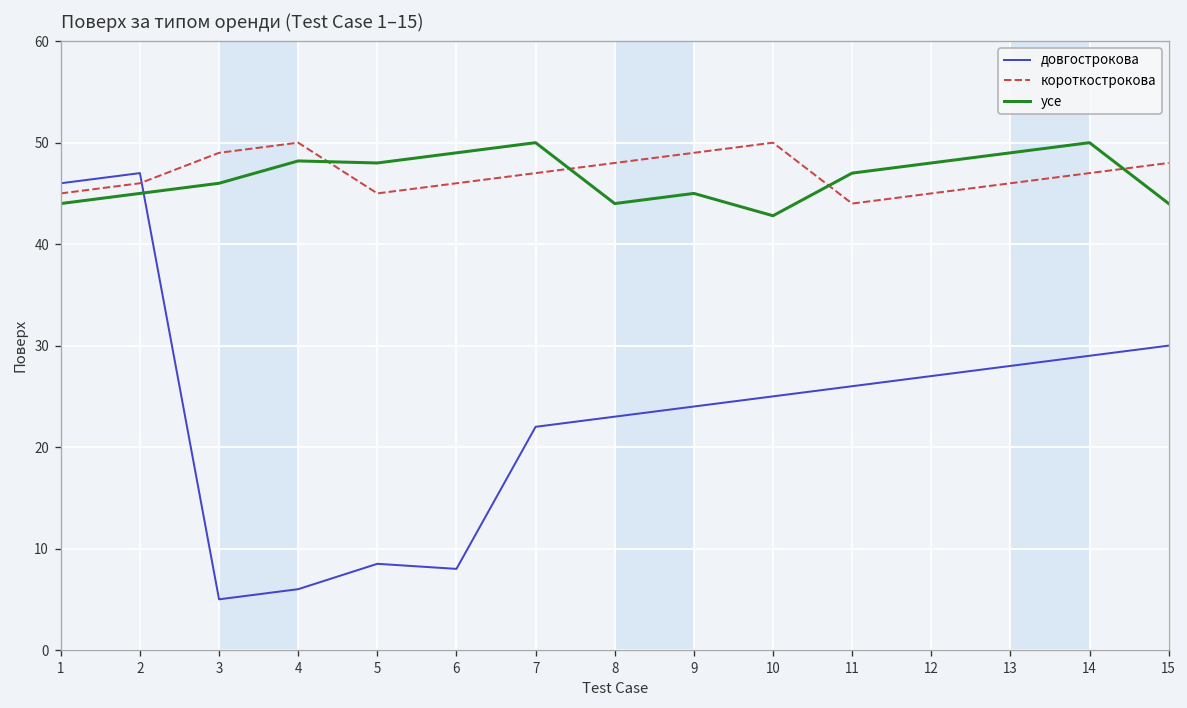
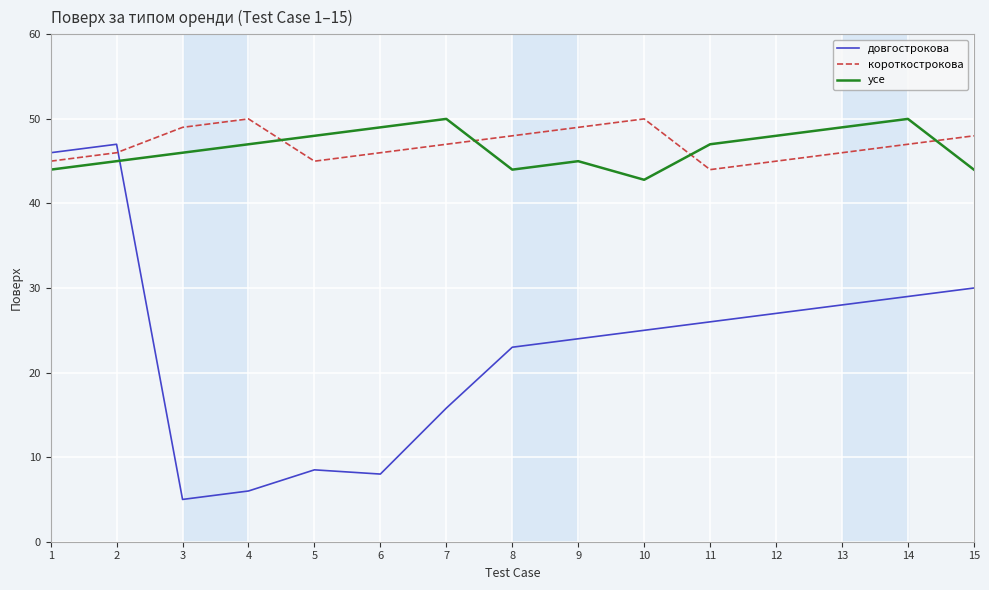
  {
    "довгострокова": {
      "1": 46,
      "2": 47,
      "3": 5,
      "4": 6,
      "5": 9,
      "6": 8,
-     "7": 22,
+     "7": 16,
      "8": 23,
      "9": 24,
      "10": 25,
      "11": 26,
      "12": 27,
      "13": 28,
      "14": 29,
      "15": 30
    },
    "короткострокова": {
      "1": 45,
      "2": 46,
      "3": 49,
      "4": 50,
      "5": 45,
      "6": 46,
      "7": 47,
      "8": 48,
      "9": 49,
      "10": 50,
      "11": 44,
      "12": 45,
      "13": 46,
      "14": 47,
      "15": 48
    },
    "усе": {
      "1": 44,
      "2": 45,
      "3": 46,
-     "4": 48,
+     "4": 47,
      "5": 48,
      "6": 49,
      "7": 50,
      "8": 44,
      "9": 45,
      "10": 43,
      "11": 47,
      "12": 48,
      "13": 49,
      "14": 50,
      "15": 44
    }
  }
